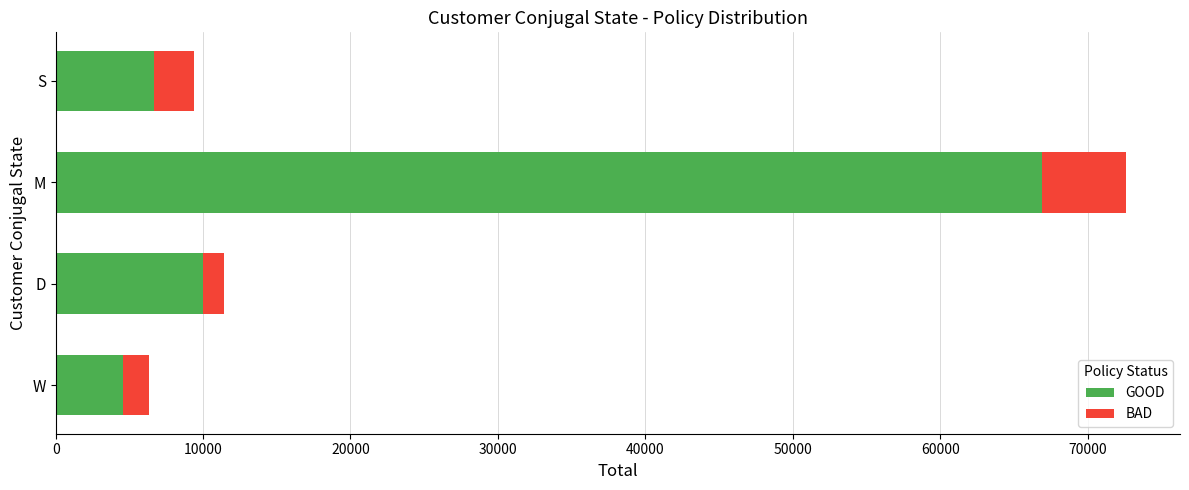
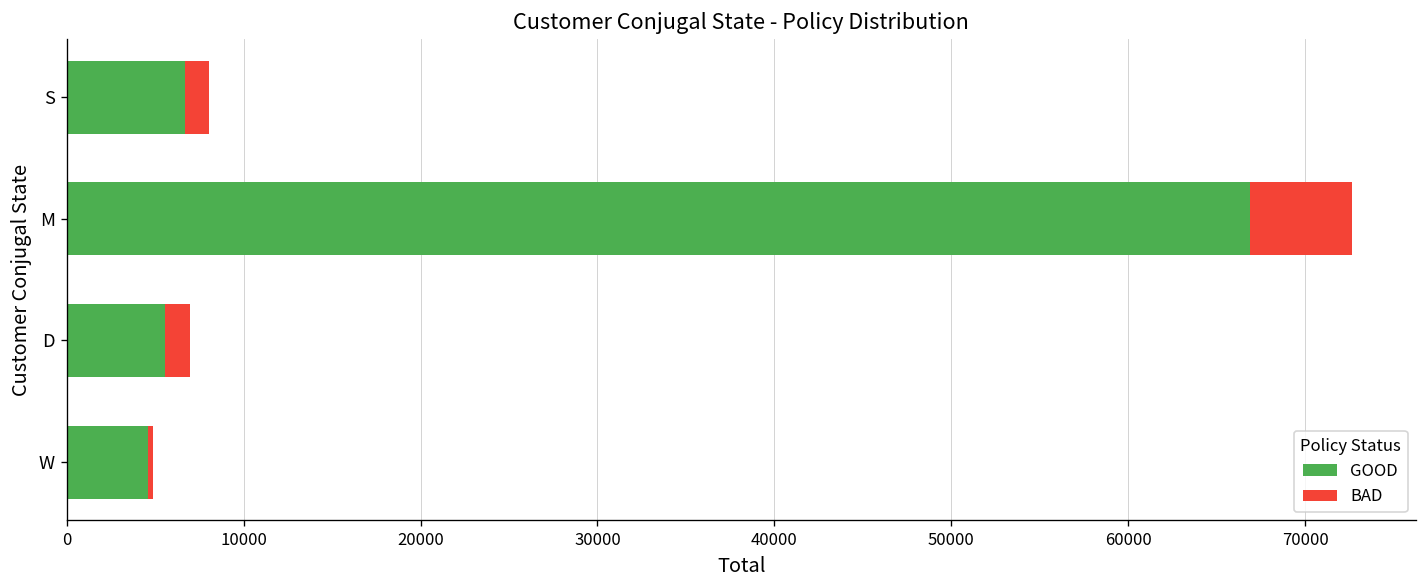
  {
    "GOOD": {
      "S": 6700,
      "M": 66900,
-     "D": 10000,
+     "D": 5600,
      "W": 4600
    },
    "BAD": {
-     "S": 2700,
+     "S": 1400,
      "M": 5800,
      "D": 1400,
-     "W": 1700
+     "W": 300
    }
  }
